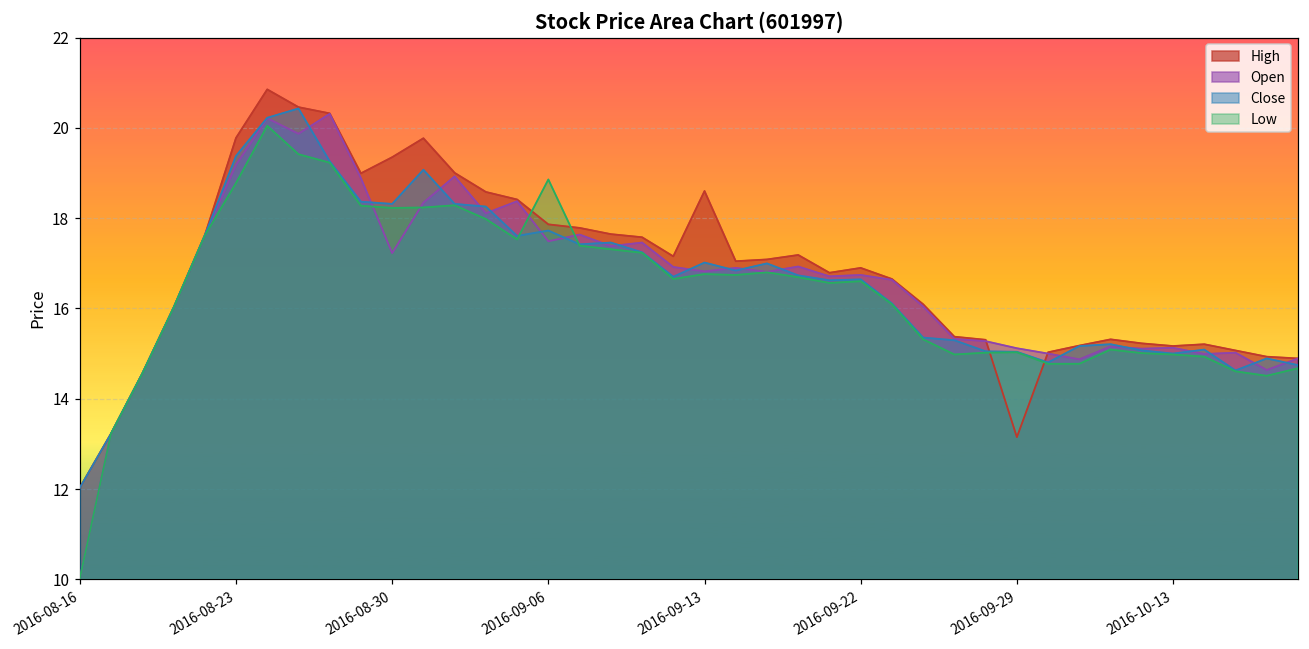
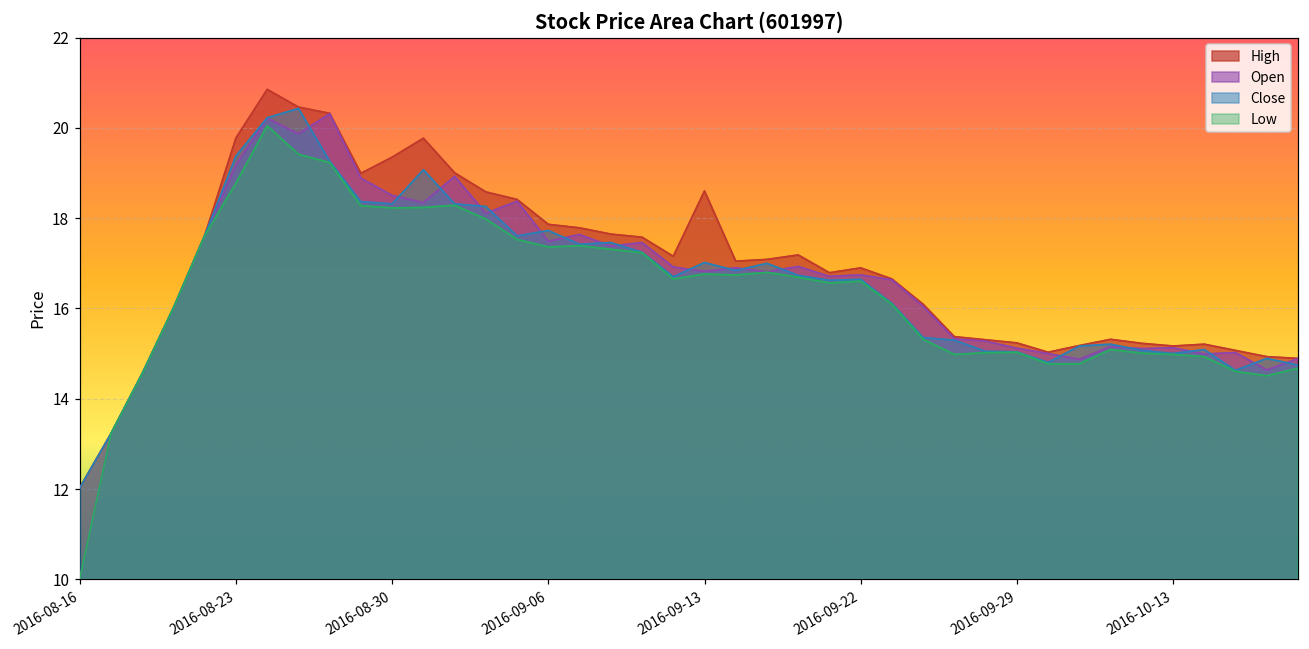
  {
    "High": {
      "2016-08-23": 19.8,
      "2016-08-30": 19.4,
      "2016-09-06": 17.9,
      "2016-09-13": 18.6,
      "2016-09-22": 16.9,
-     "2016-09-29": 13.1
+     "2016-09-29": 15.2
    },
    "Open": {
      "2016-08-23": 19.2,
-     "2016-08-30": 17.2,
+     "2016-08-30": 18.5,
      "2016-09-06": 17.5,
      "2016-09-22": 16.7,
      "2016-09-29": 15.1
    },
    "Close": {
      "2016-08-23": 19.4,
      "2016-08-30": 18.3,
      "2016-09-06": 17.7,
      "2016-09-13": 17.0
    },
    "Low": {
      "2016-08-23": 18.8,
      "2016-08-30": 18.2,
-     "2016-09-06": 18.9
+     "2016-09-06": 17.4
    }
  }
